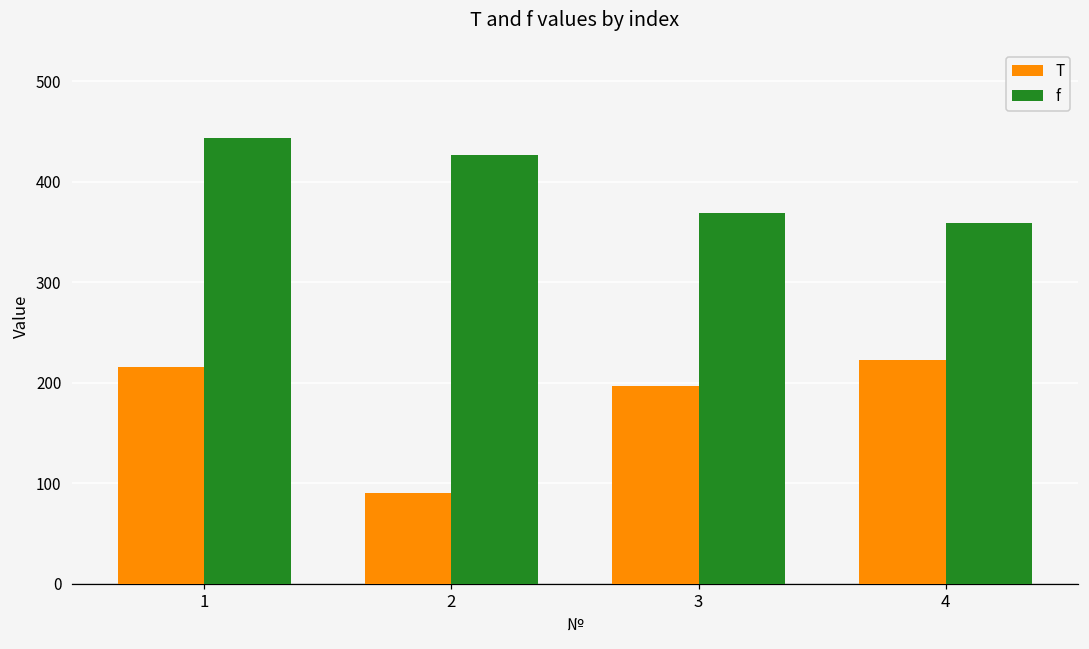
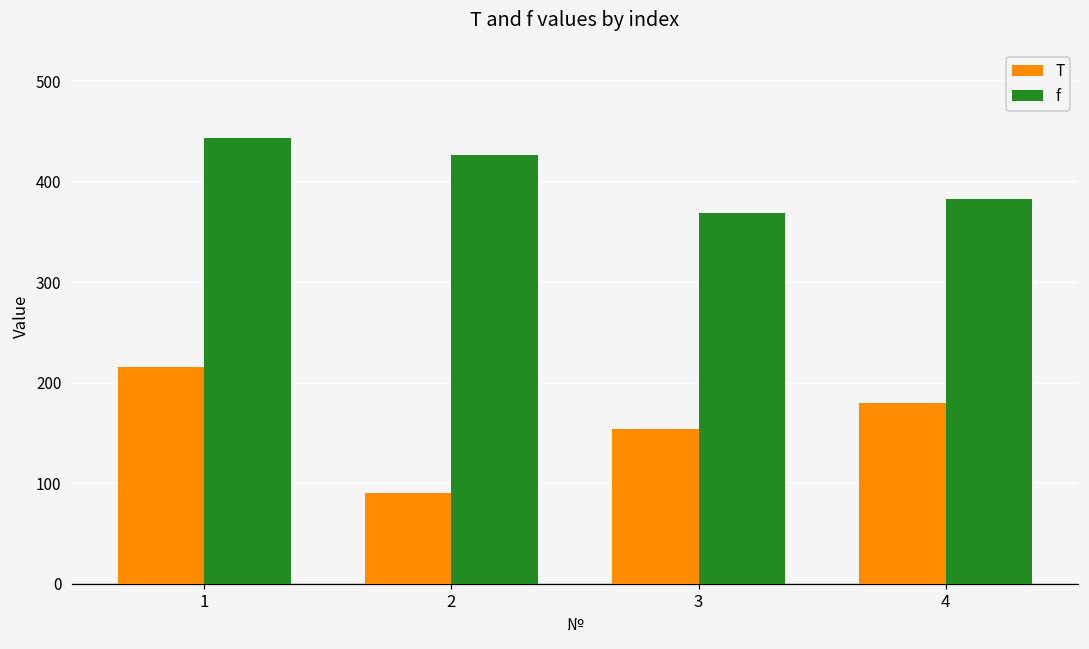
  {
    "T": {
      "1": 220,
      "2": 90,
-     "3": 200,
-     "4": 220
+     "3": 150,
+     "4": 180
    },
    "f": {
      "1": 440,
      "2": 430,
      "3": 370,
-     "4": 360
+     "4": 380
    }
  }
